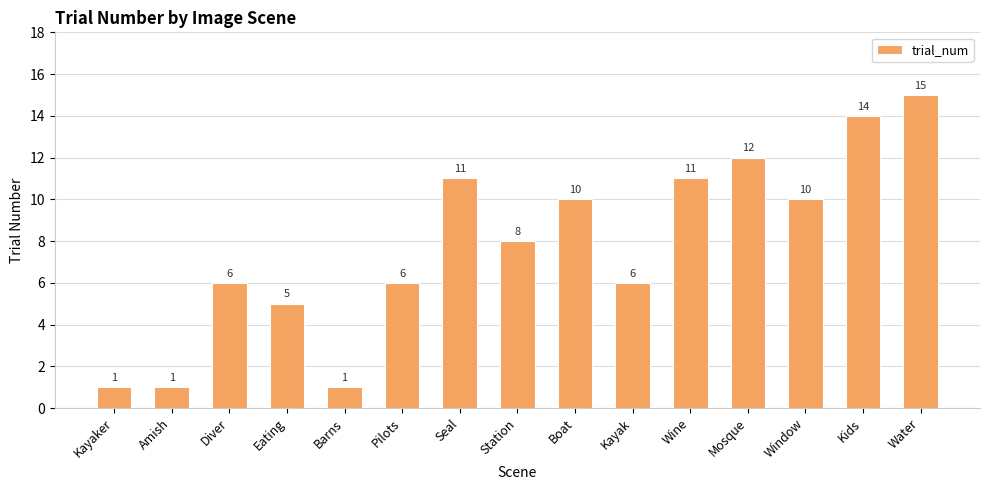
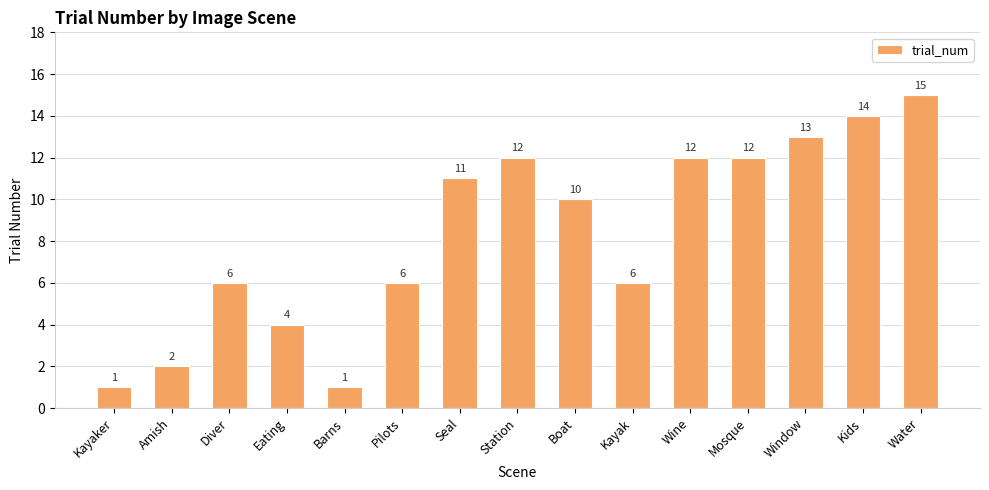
  {
    "Kayaker": 1,
-   "Amish": 1,
+   "Amish": 2,
    "Diver": 6,
-   "Eating": 5,
+   "Eating": 4,
    "Barns": 1,
    "Pilots": 6,
    "Seal": 11,
-   "Station": 8,
+   "Station": 12,
    "Boat": 10,
    "Kayak": 6,
-   "Wine": 11,
+   "Wine": 12,
    "Mosque": 12,
-   "Window": 10,
+   "Window": 13,
    "Kids": 14,
    "Water": 15
  }
